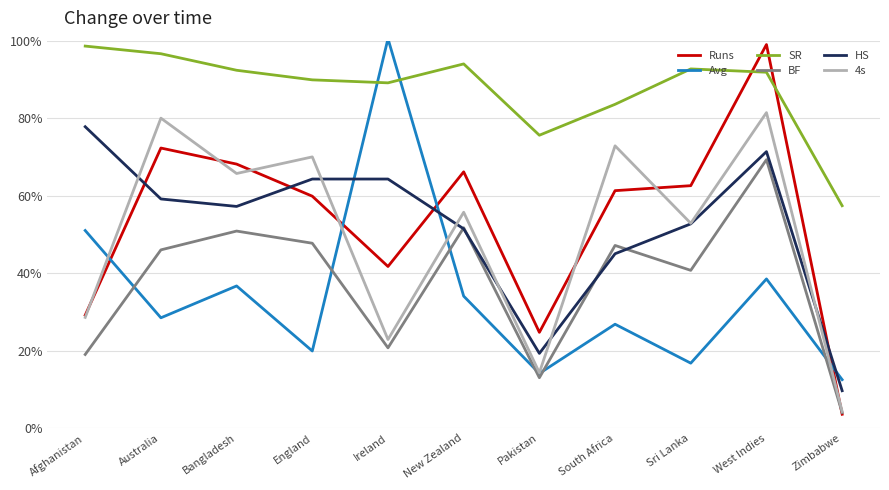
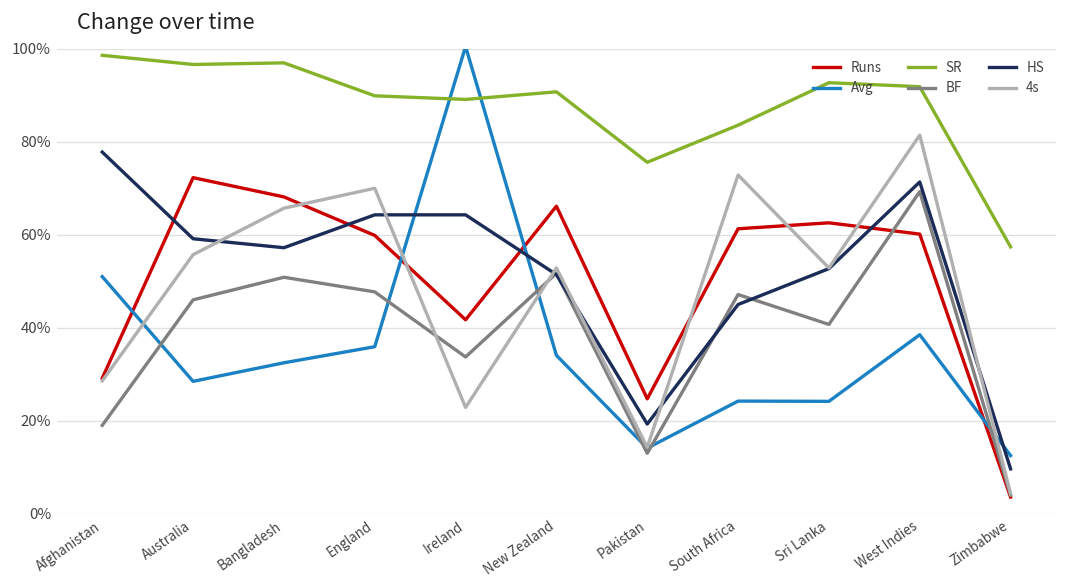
  {
    "Runs": {
      "Australia": "72%",
      "Bangladesh": "68%",
      "England": "60%",
      "Ireland": "42%",
      "New Zealand": "66%",
      "Pakistan": "25%",
      "South Africa": "61%",
      "Sri Lanka": "63%",
-     "West Indies": "99%"
+     "West Indies": "60%"
    },
    "Avg": {
      "Afghanistan": "51%",
      "Australia": "28%",
-     "Bangladesh": "37%",
-     "England": "20%",
+     "Bangladesh": "32%",
+     "England": "36%",
      "Ireland": "101%",
      "New Zealand": "34%",
-     "South Africa": "27%",
-     "Sri Lanka": "17%",
+     "South Africa": "24%",
+     "Sri Lanka": "24%",
      "West Indies": "39%",
      "Zimbabwe": "13%"
    },
    "SR": {
      "Afghanistan": "99%",
      "Australia": "97%",
-     "Bangladesh": "92%",
+     "Bangladesh": "97%",
      "England": "90%",
      "Ireland": "89%",
-     "New Zealand": "94%",
+     "New Zealand": "91%",
      "Pakistan": "76%",
      "South Africa": "84%",
      "Sri Lanka": "93%",
      "West Indies": "92%",
      "Zimbabwe": "57%"
    },
    "BF": {
      "Afghanistan": "19%",
      "Australia": "46%",
      "Bangladesh": "51%",
      "England": "48%",
-     "Ireland": "21%",
+     "Ireland": "34%",
      "Pakistan": "13%",
      "South Africa": "47%",
      "Sri Lanka": "41%",
      "West Indies": "69%"
    },
    "HS": {
      "Afghanistan": "78%",
      "Australia": "59%",
      "Bangladesh": "57%",
      "England": "64%",
      "Ireland": "64%",
      "Pakistan": "19%",
      "South Africa": "45%",
      "West Indies": "71%",
      "Zimbabwe": "10%"
    },
    "4s": {
-     "Australia": "80%",
+     "Australia": "56%",
      "Bangladesh": "66%",
      "England": "70%",
      "Ireland": "23%",
-     "New Zealand": "56%",
+     "New Zealand": "53%",
      "South Africa": "73%",
      "West Indies": "81%"
    }
  }
